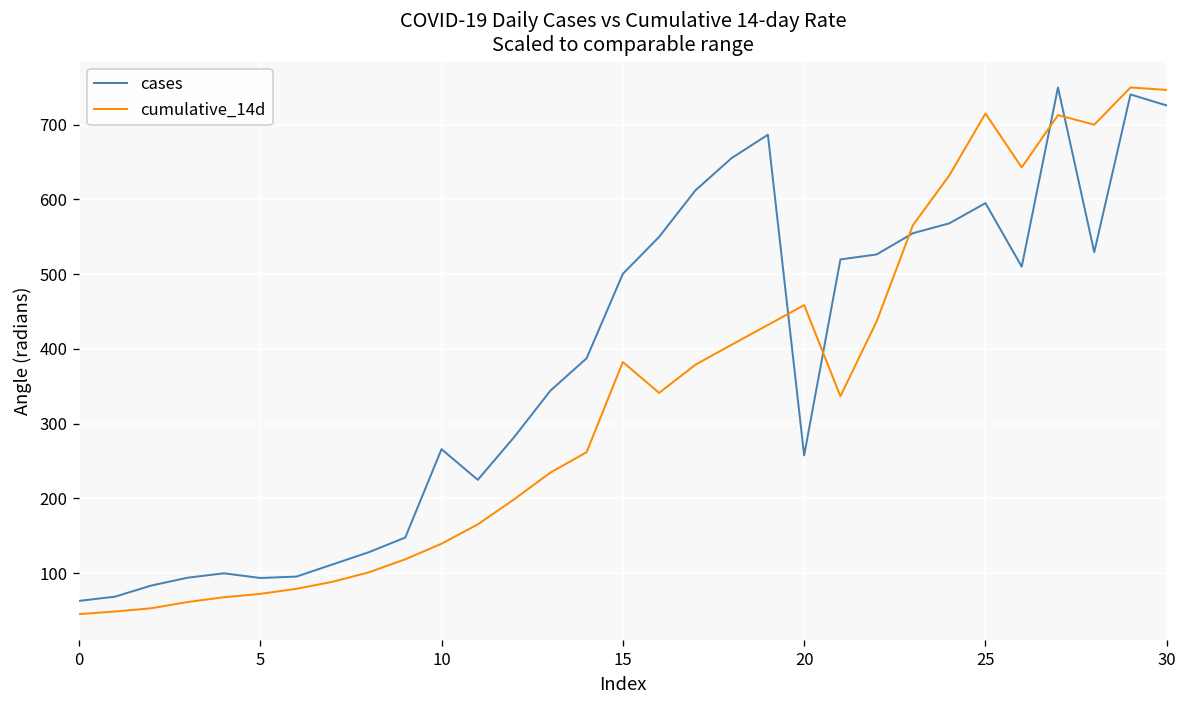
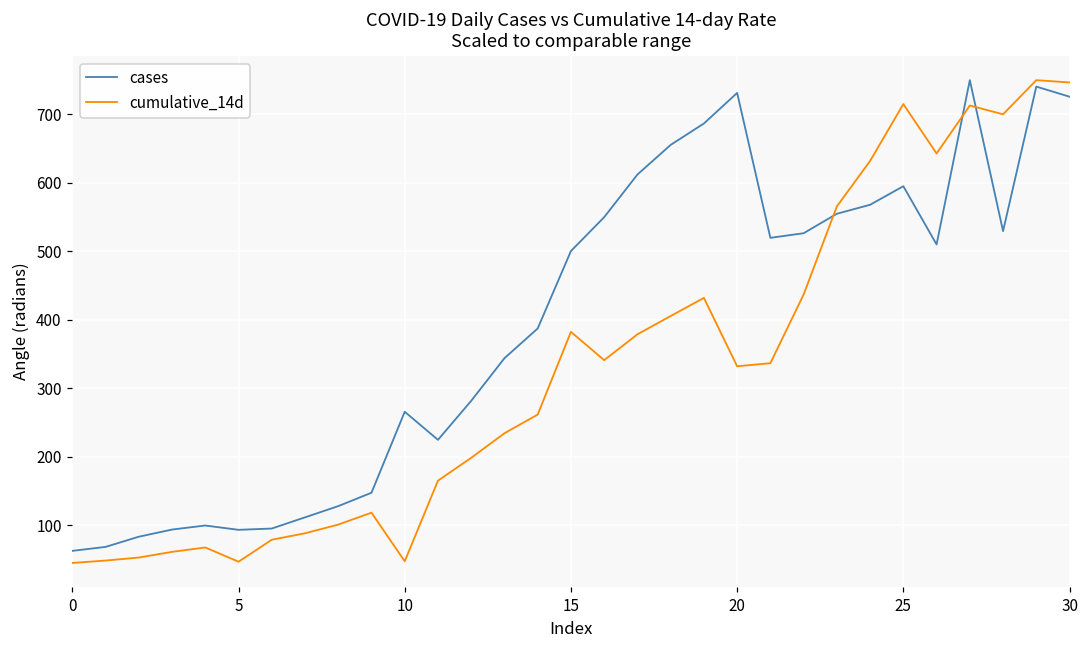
  {
    "cases": {
      "0": 60,
      "5": 90,
      "10": 270,
      "15": 500,
-     "20": 260,
+     "20": 730,
      "25": 600,
      "30": 730
    },
    "cumulative_14d": {
      "0": 50,
-     "5": 70,
-     "10": 140,
+     "5": 50,
+     "10": 50,
      "15": 380,
-     "20": 460,
+     "20": 330,
      "25": 720,
      "30": 750
    }
  }
